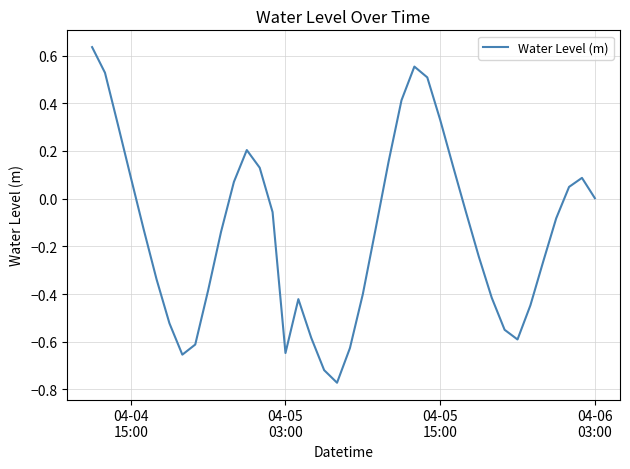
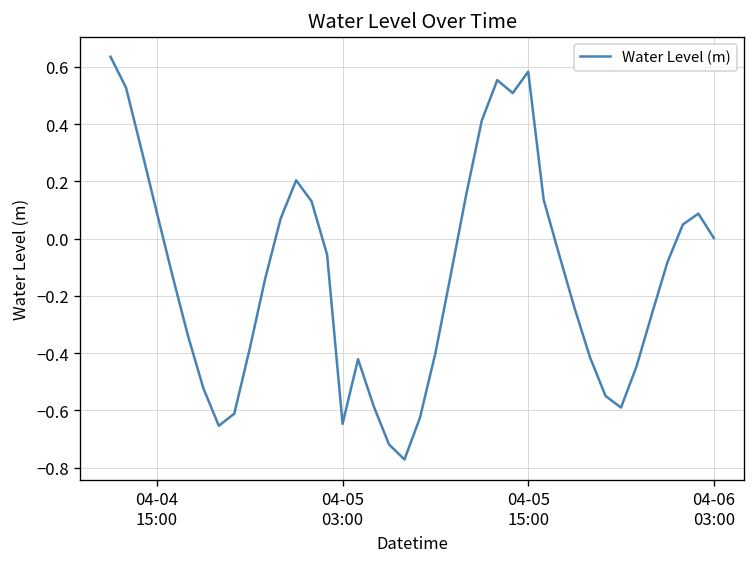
  {
    "04-04 15:00": 0.09,
    "04-05 03:00": -0.65,
-   "04-05 15:00": 0.33,
+   "04-05 15:00": 0.58,
    "04-06 03:00": 0.00
  }
